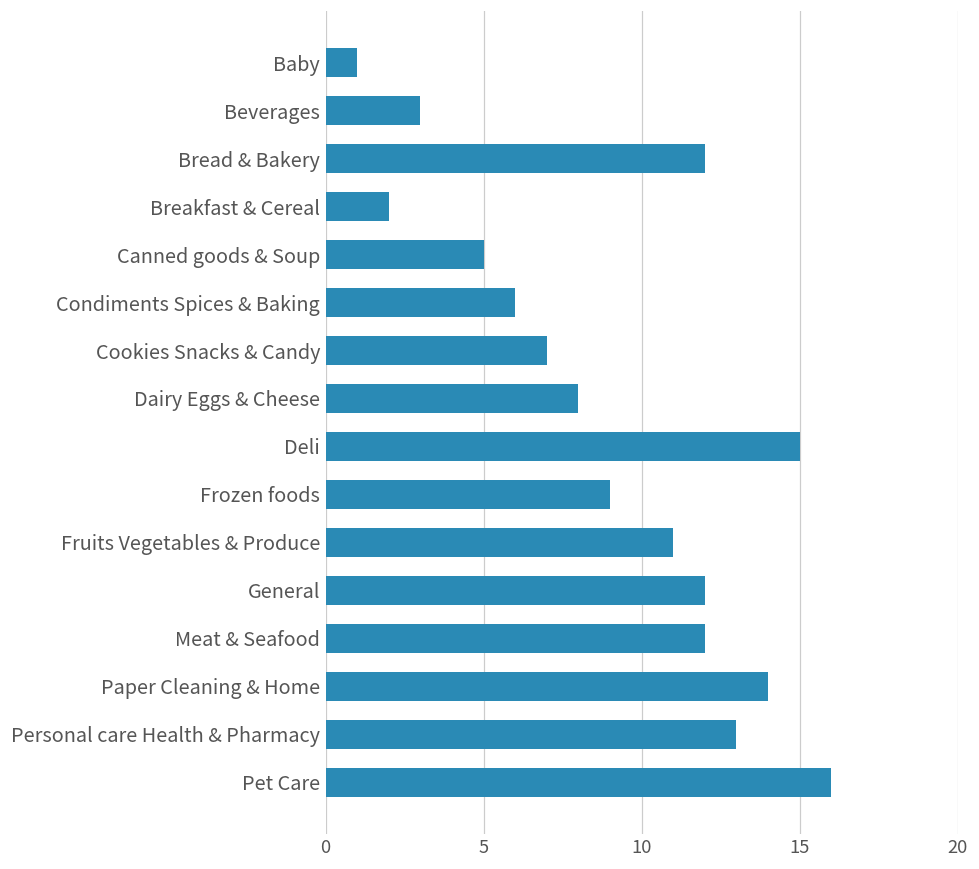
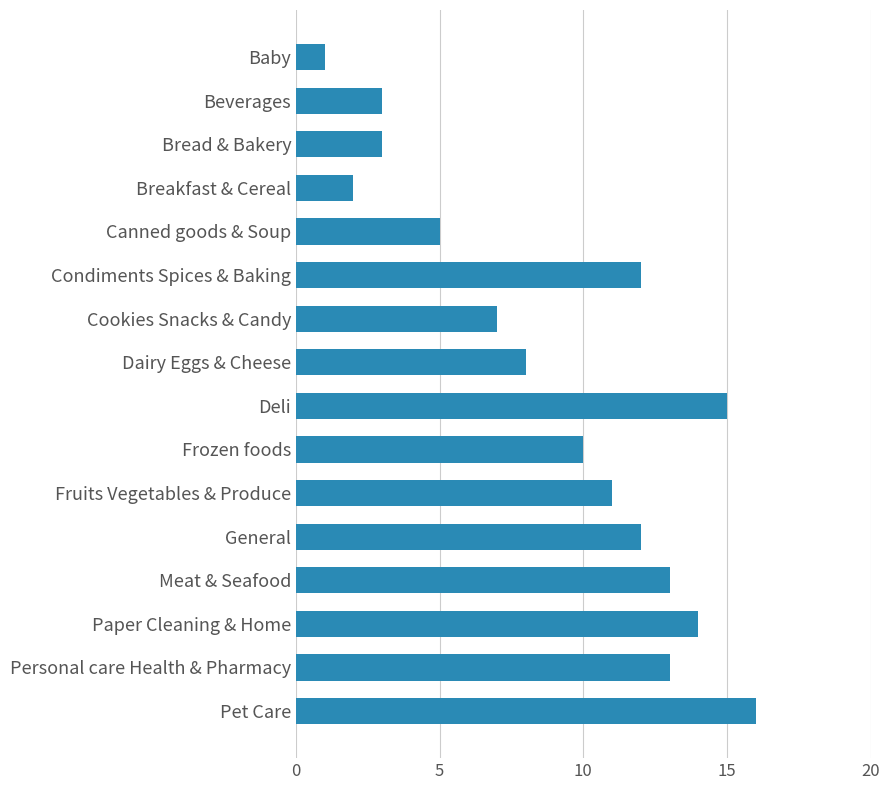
  {
    "Baby": 1,
    "Beverages": 3,
-   "Bread & Bakery": 12,
+   "Bread & Bakery": 3,
    "Breakfast & Cereal": 2,
    "Canned goods & Soup": 5,
-   "Condiments Spices & Baking": 6,
+   "Condiments Spices & Baking": 12,
    "Cookies Snacks & Candy": 7,
    "Dairy Eggs & Cheese": 8,
    "Deli": 15,
-   "Frozen foods": 9,
+   "Frozen foods": 10,
    "Fruits Vegetables & Produce": 11,
    "General": 12,
-   "Meat & Seafood": 12,
+   "Meat & Seafood": 13,
    "Paper Cleaning & Home": 14,
    "Personal care Health & Pharmacy": 13,
    "Pet Care": 16
  }
